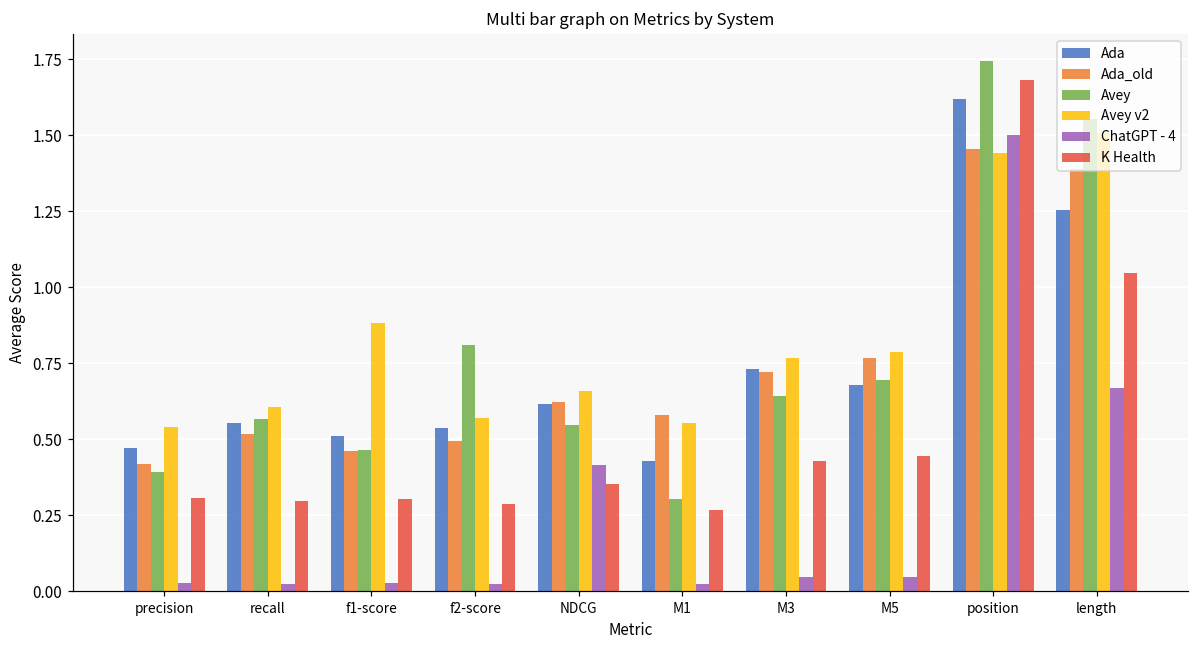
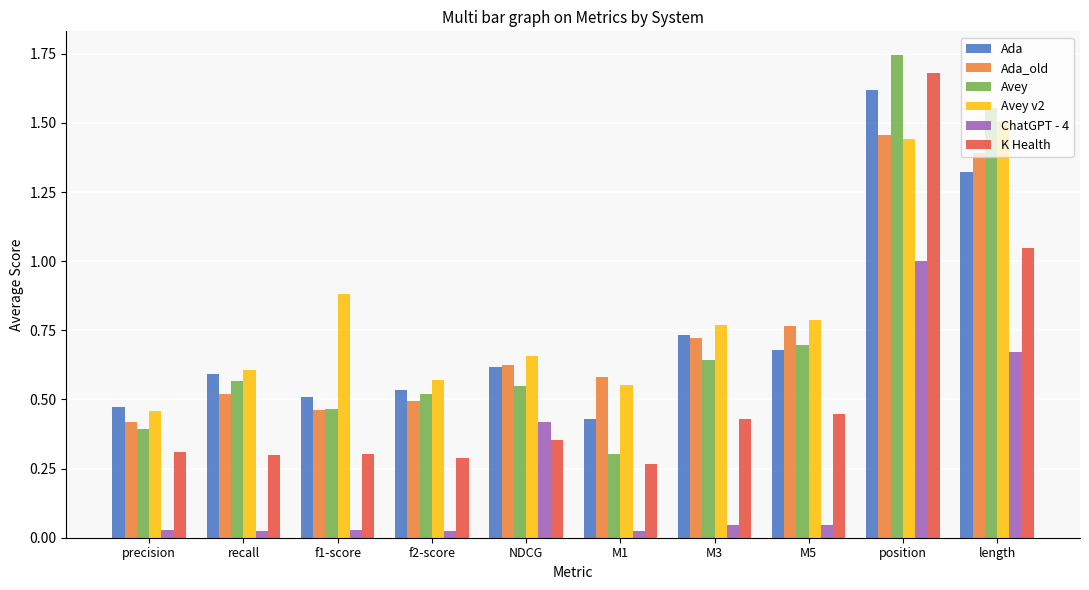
  {
    "Ada": {
      "precision": 0.47,
-     "recall": 0.56,
+     "recall": 0.59,
      "f1-score": 0.51,
      "f2-score": 0.54,
      "NDCG": 0.62,
      "M1": 0.43,
      "M3": 0.73,
      "M5": 0.68,
      "position": 1.62,
-     "length": 1.25
+     "length": 1.32
    },
    "Avey": {
      "precision": 0.39,
      "recall": 0.57,
      "f1-score": 0.46,
-     "f2-score": 0.81,
+     "f2-score": 0.52,
      "NDCG": 0.55,
      "M1": 0.30,
      "M3": 0.64,
      "M5": 0.70,
      "position": 1.74
    },
    "Avey v2": {
-     "precision": 0.54,
+     "precision": 0.46,
      "recall": 0.61,
      "f1-score": 0.88,
      "f2-score": 0.57,
      "NDCG": 0.66,
      "M1": 0.55,
      "M3": 0.77,
      "M5": 0.79,
      "position": 1.44
    },
    "ChatGPT - 4": {
      "precision": 0.03,
      "recall": 0.03,
      "f1-score": 0.03,
      "f2-score": 0.03,
      "NDCG": 0.42,
      "M1": 0.02,
      "M3": 0.05,
      "M5": 0.05,
-     "position": 1.5,
+     "position": 1.0,
      "length": 0.67
    }
  }
